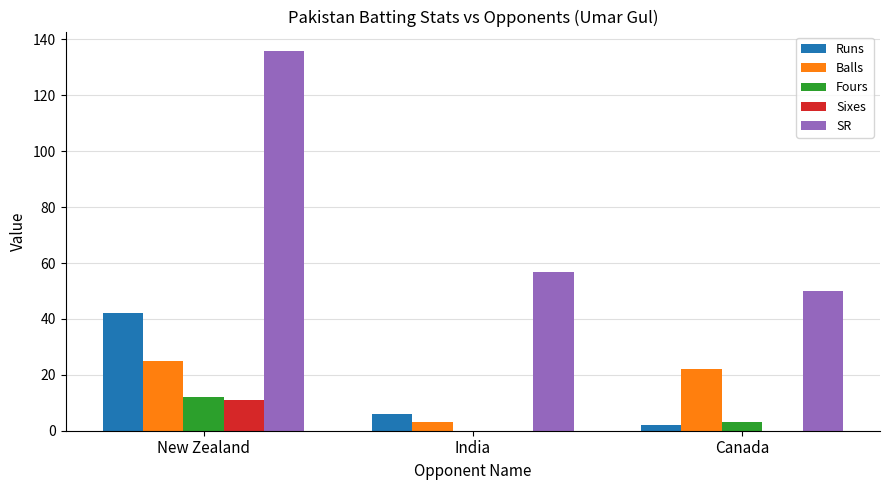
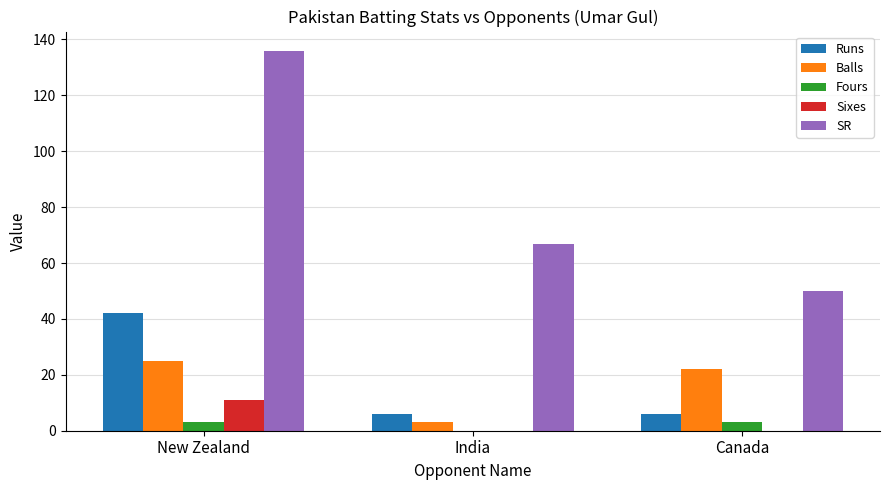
  {
    "Runs": {
      "New Zealand": 42,
      "India": 6,
-     "Canada": 2
+     "Canada": 6
    },
    "Balls": {
      "New Zealand": 25,
      "India": 3,
      "Canada": 22
    },
    "Fours": {
-     "New Zealand": 12,
+     "New Zealand": 3,
      "India": 0,
      "Canada": 3
    },
    "Sixes": {
      "New Zealand": 11,
      "India": 0,
      "Canada": 0
    },
    "SR": {
      "New Zealand": 136,
-     "India": 57,
+     "India": 67,
      "Canada": 50
    }
  }
